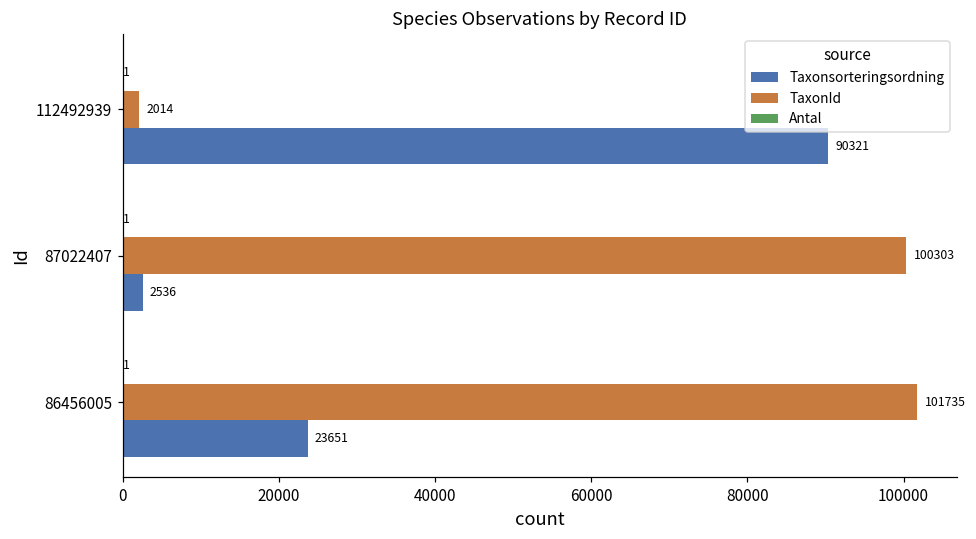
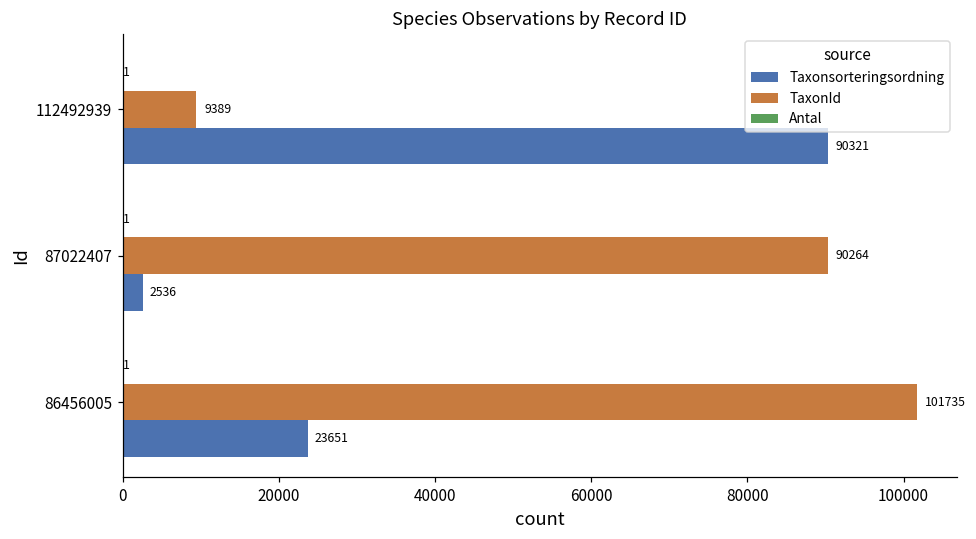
  {
    "Taxonsorteringsordning": {
      "112492939": 90321,
      "87022407": 2536,
      "86456005": 23651
    },
    "TaxonId": {
-     "112492939": 2014,
-     "87022407": 100303,
+     "112492939": 9389,
+     "87022407": 90264,
      "86456005": 101735
    },
    "Antal": {
      "112492939": 1,
      "87022407": 1,
      "86456005": 1
    }
  }
